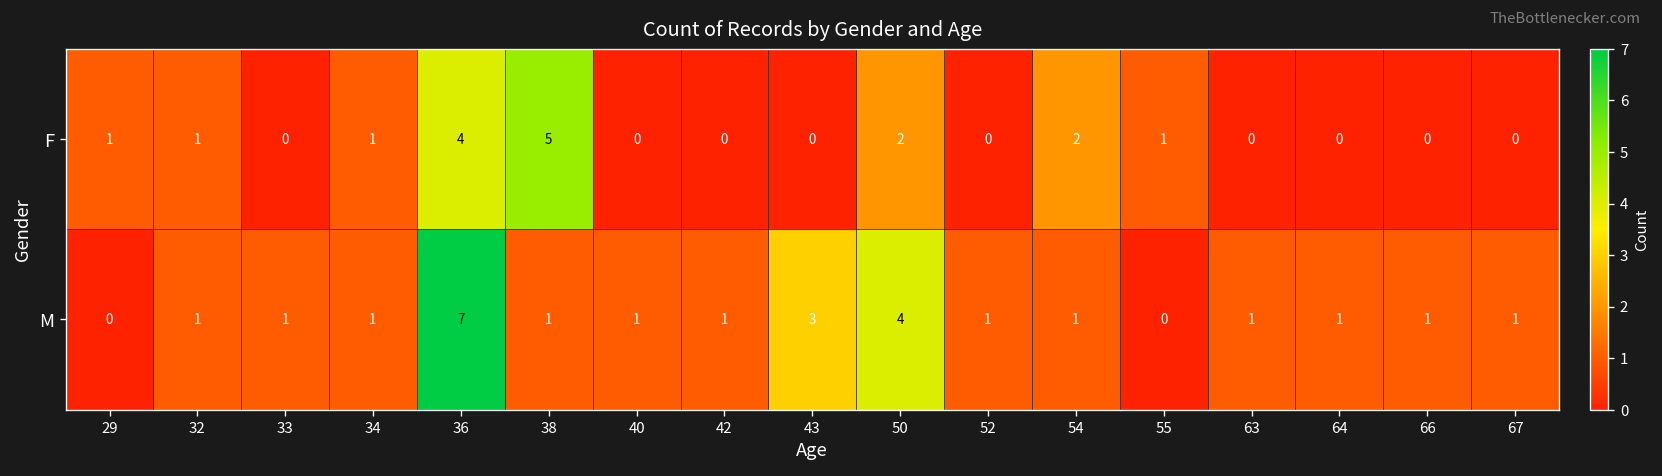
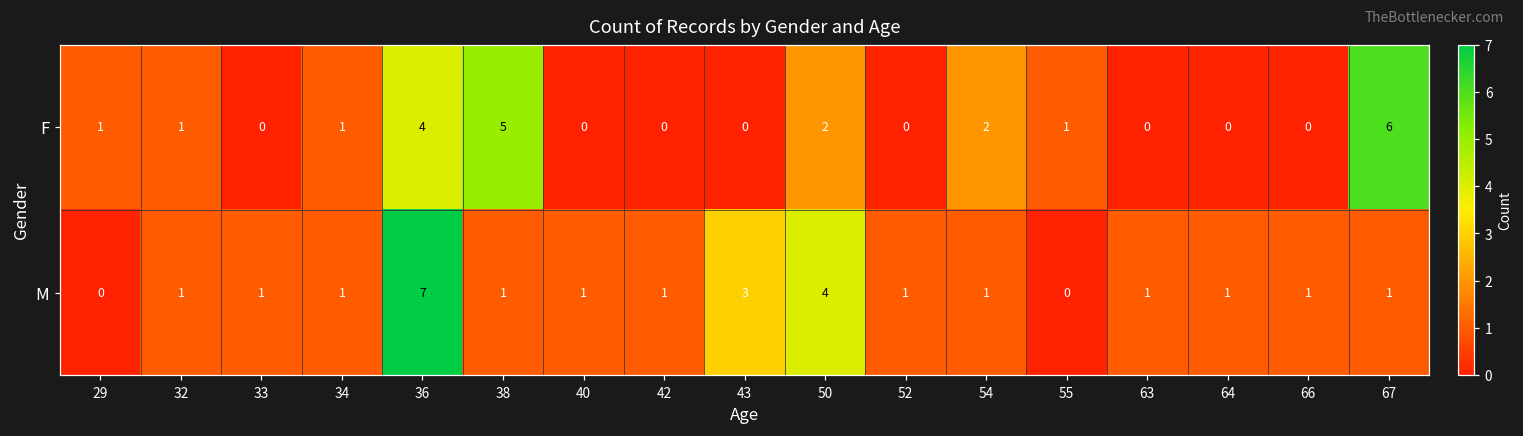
  {
    "F": {
      "29": 1,
      "32": 1,
      "33": 0,
      "34": 1,
      "36": 4,
      "38": 5,
      "40": 0,
      "42": 0,
      "43": 0,
      "50": 2,
      "52": 0,
      "54": 2,
      "55": 1,
      "63": 0,
      "64": 0,
      "66": 0,
-     "67": 0
+     "67": 6
    },
    "M": {
      "29": 0,
      "32": 1,
      "33": 1,
      "34": 1,
      "36": 7,
      "38": 1,
      "40": 1,
      "42": 1,
      "43": 3,
      "50": 4,
      "52": 1,
      "54": 1,
      "55": 0,
      "63": 1,
      "64": 1,
      "66": 1,
      "67": 1
    }
  }
